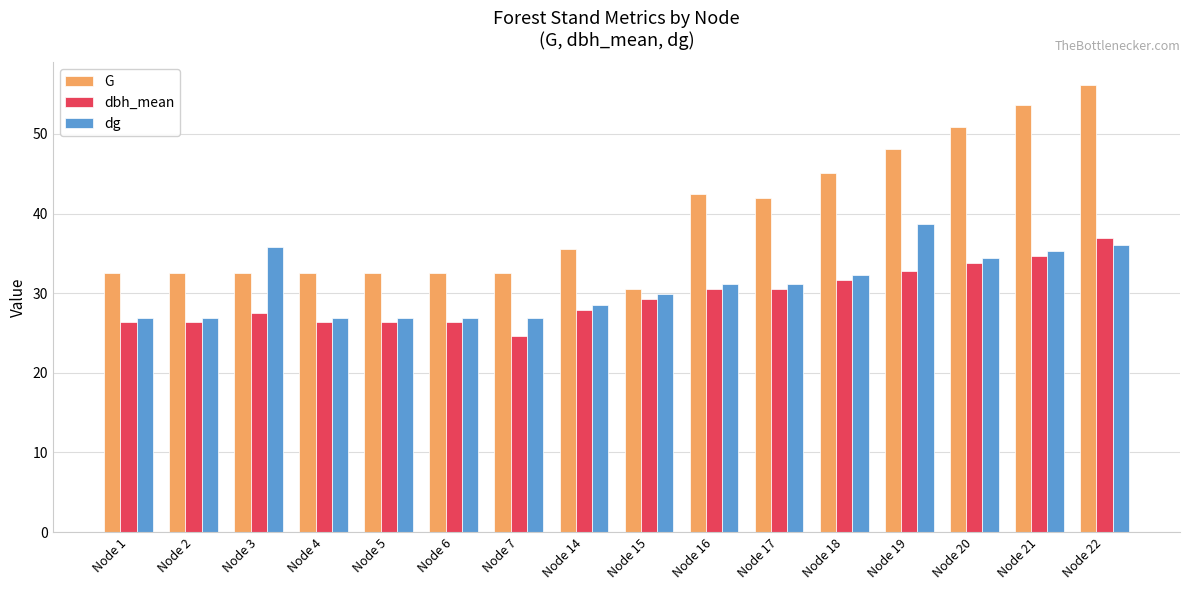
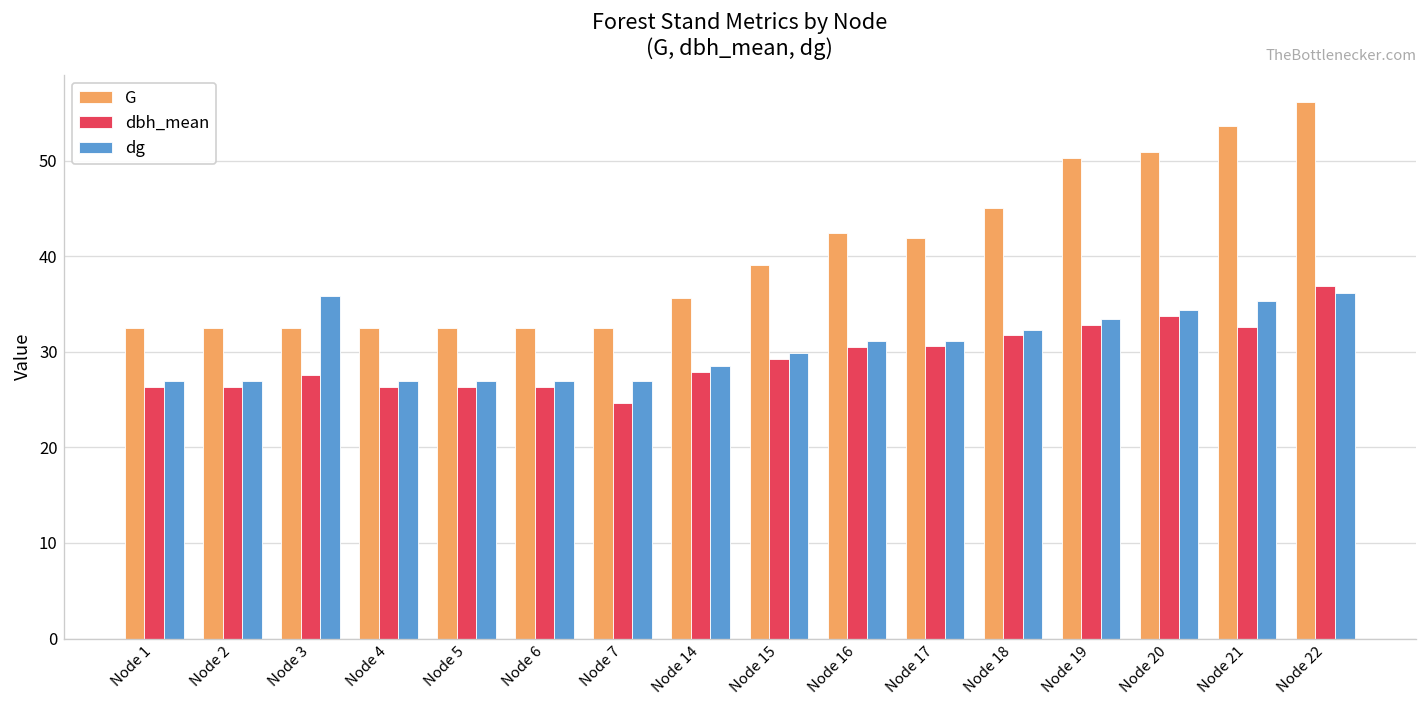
  {
    "G": {
      "Node 1": 33,
      "Node 2": 33,
      "Node 3": 33,
      "Node 4": 33,
      "Node 5": 33,
      "Node 6": 33,
      "Node 7": 33,
      "Node 14": 36,
-     "Node 15": 31,
+     "Node 15": 39,
      "Node 16": 42,
      "Node 17": 42,
      "Node 18": 45,
-     "Node 19": 48,
+     "Node 19": 50,
      "Node 20": 51,
      "Node 21": 54,
      "Node 22": 56
    },
    "dbh_mean": {
      "Node 1": 26,
      "Node 2": 26,
      "Node 3": 28,
      "Node 4": 26,
      "Node 5": 26,
      "Node 6": 26,
      "Node 7": 25,
      "Node 14": 28,
      "Node 15": 29,
      "Node 16": 31,
      "Node 17": 31,
      "Node 18": 32,
      "Node 19": 33,
      "Node 20": 34,
-     "Node 21": 35,
+     "Node 21": 33,
      "Node 22": 37
    },
    "dg": {
      "Node 1": 27,
      "Node 2": 27,
      "Node 3": 36,
      "Node 4": 27,
      "Node 5": 27,
      "Node 6": 27,
      "Node 7": 27,
      "Node 14": 29,
      "Node 15": 30,
      "Node 16": 31,
      "Node 17": 31,
      "Node 18": 32,
-     "Node 19": 39,
+     "Node 19": 33,
      "Node 20": 34,
      "Node 21": 35,
      "Node 22": 36
    }
  }
